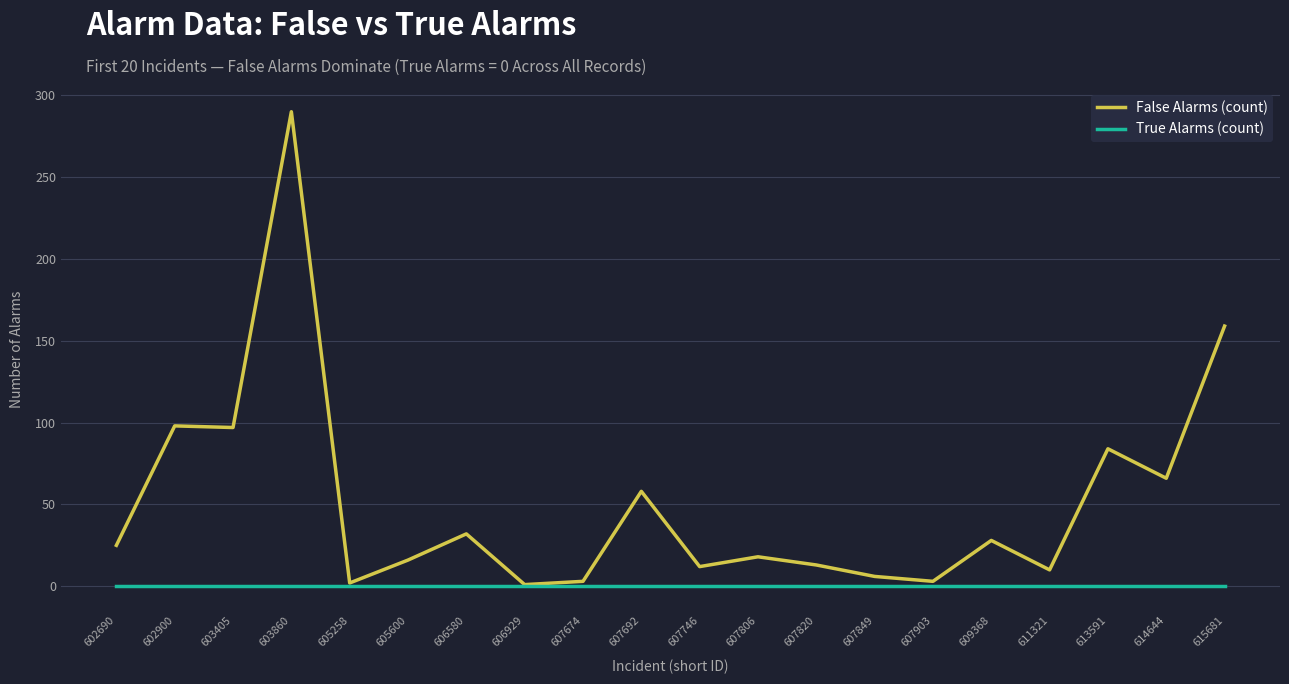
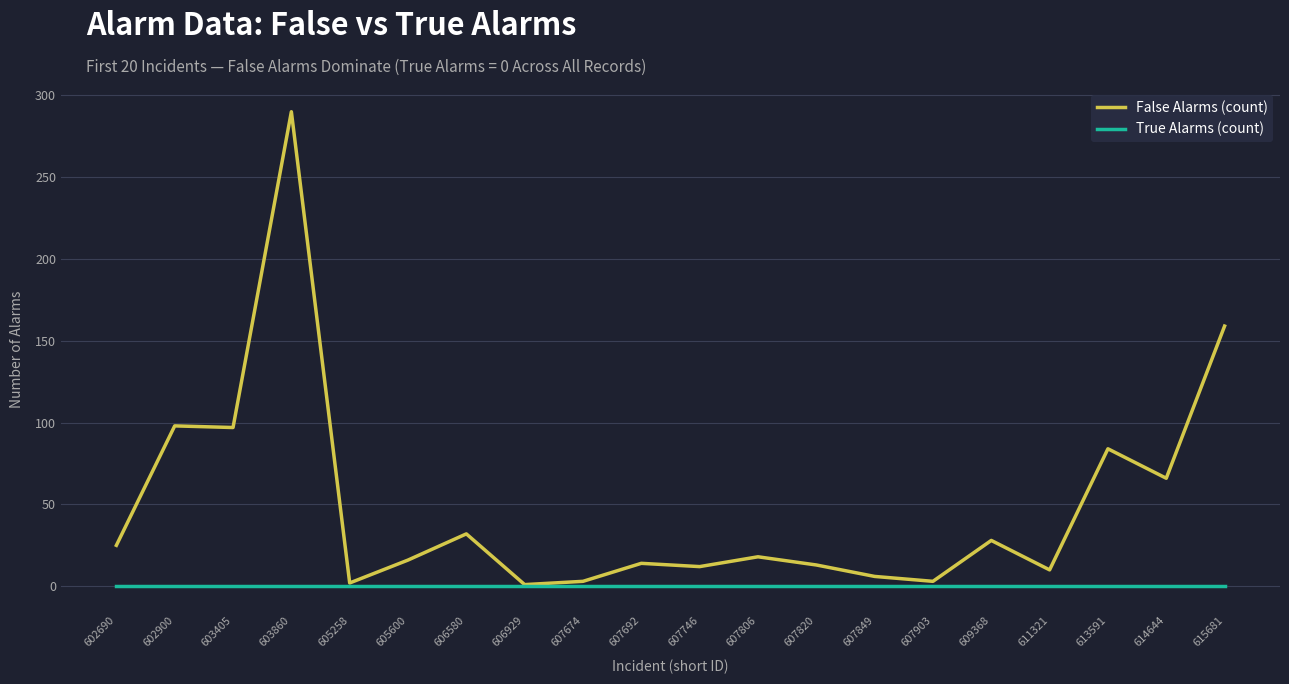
  {
    "False Alarms (count)": {
      "602690": 25,
      "602900": 98,
      "603405": 97,
      "603860": 290,
      "605258": 2,
      "605600": 16,
      "606580": 32,
      "607674": 3,
-     "607692": 58,
+     "607692": 14,
      "607746": 12,
      "607806": 18,
      "607820": 13,
      "607849": 6,
      "607903": 3,
      "609368": 28,
      "611321": 10,
      "613591": 84,
      "614644": 66,
      "615681": 159
    },
    "True Alarms (count)": {
      "602690": 0,
      "602900": 0,
      "603405": 0,
      "603860": 0,
      "605258": 0,
      "605600": 0,
      "606580": 0,
      "607674": 0,
      "607692": 0,
      "607746": 0,
      "607806": 0,
      "607820": 0,
      "607849": 0,
      "607903": 0,
      "609368": 0,
      "611321": 0,
      "613591": 0,
      "614644": 0,
      "615681": 0
    }
  }
